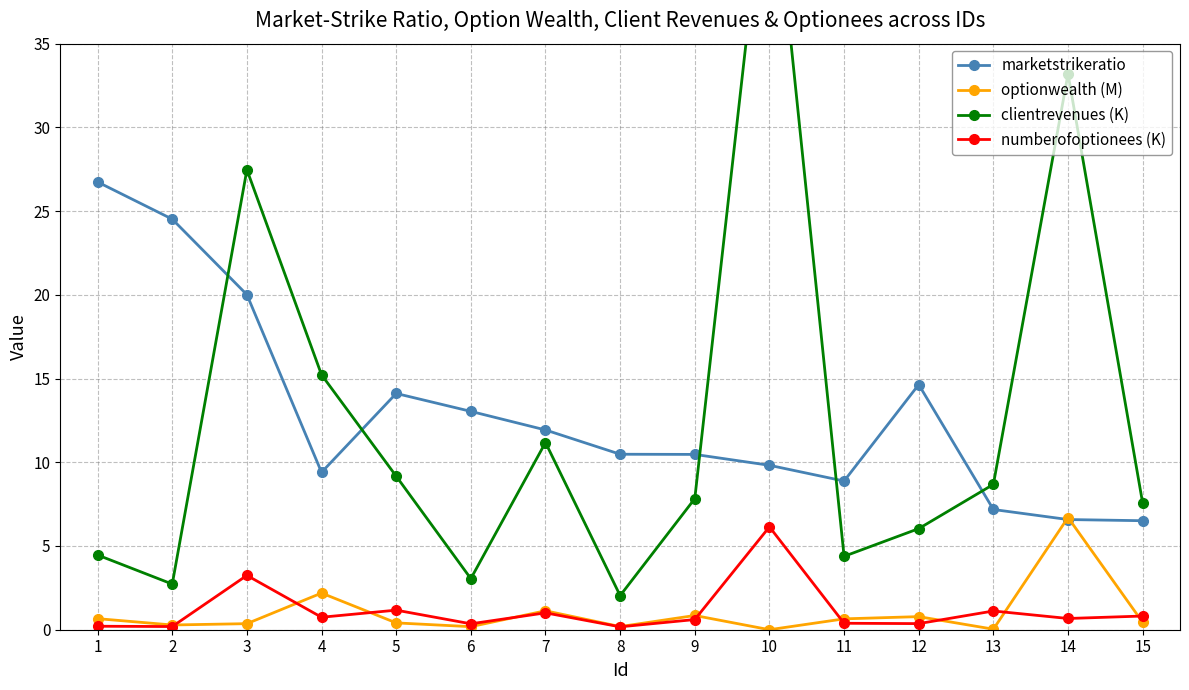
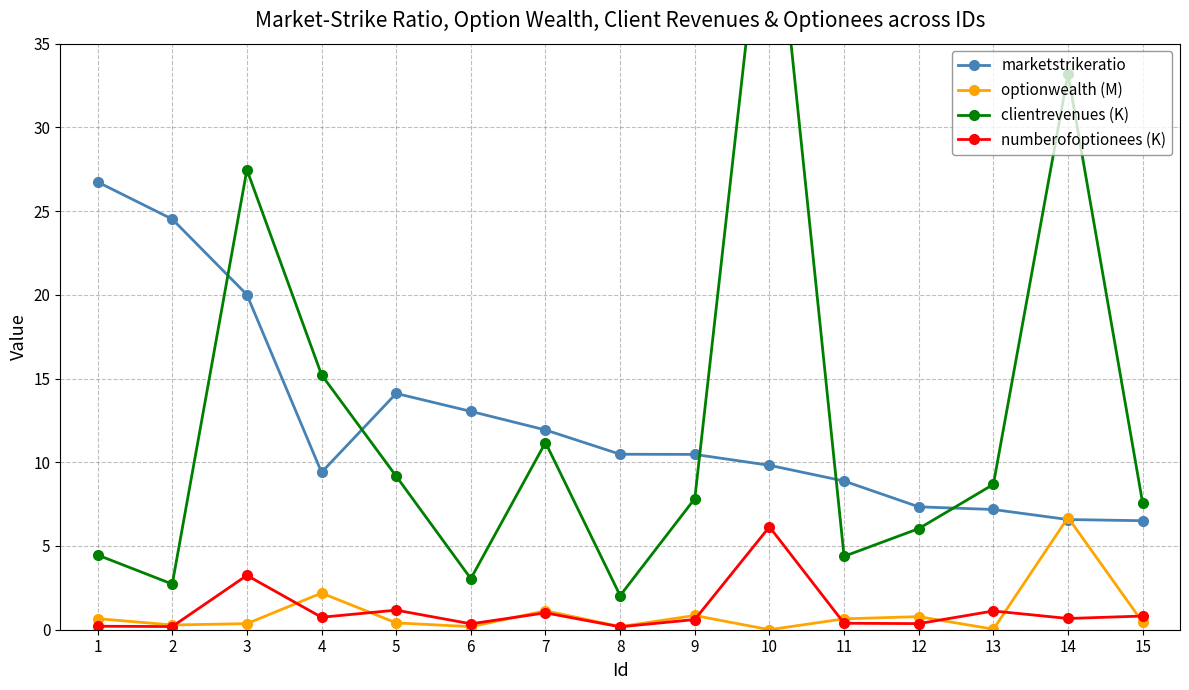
  {
    "marketstrikeratio": {
      "1": 26.7,
      "2": 24.5,
      "3": 20.0,
      "4": 9.4,
      "5": 14.1,
      "6": 13.0,
      "7": 11.9,
      "8": 10.5,
      "9": 10.5,
      "10": 9.8,
      "11": 8.9,
-     "12": 14.6,
+     "12": 7.3,
      "13": 7.2,
      "15": 6.5
    },
    "optionwealth (M)": {
      "1": 0.7,
      "3": 0.4,
      "4": 2.2,
      "5": 0.4,
      "6": 0.2,
      "9": 0.9,
      "10": 0.0,
      "11": 0.6,
      "12": 0.8,
      "13": 0.0,
      "15": 0.4
    },
    "clientrevenues (K)": {
      "1": 4.5,
      "2": 2.7,
      "3": 27.5,
      "4": 15.2,
      "5": 9.2,
      "6": 3.1,
      "7": 11.2,
      "8": 2.0,
      "9": 7.8,
      "11": 4.4,
      "12": 6.0,
      "13": 8.7,
      "15": 7.6
    },
    "numberofoptionees (K)": {
      "1": 0.2,
      "3": 3.2,
      "4": 0.7,
      "5": 1.2,
      "6": 0.4,
      "9": 0.6,
      "10": 6.1,
      "11": 0.4,
      "12": 0.4,
      "13": 1.1,
      "14": 0.7,
      "15": 0.8
    }
  }
